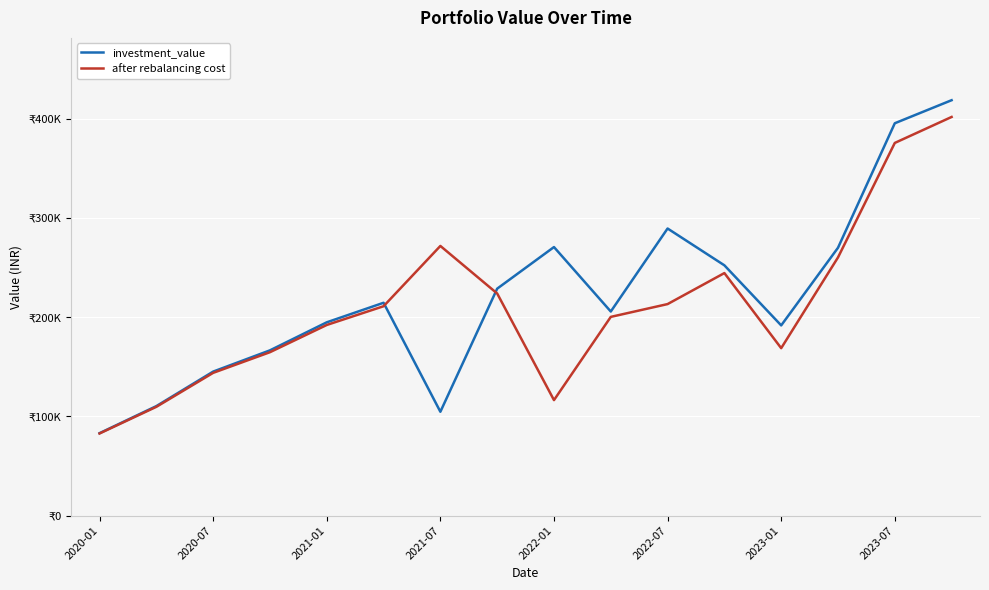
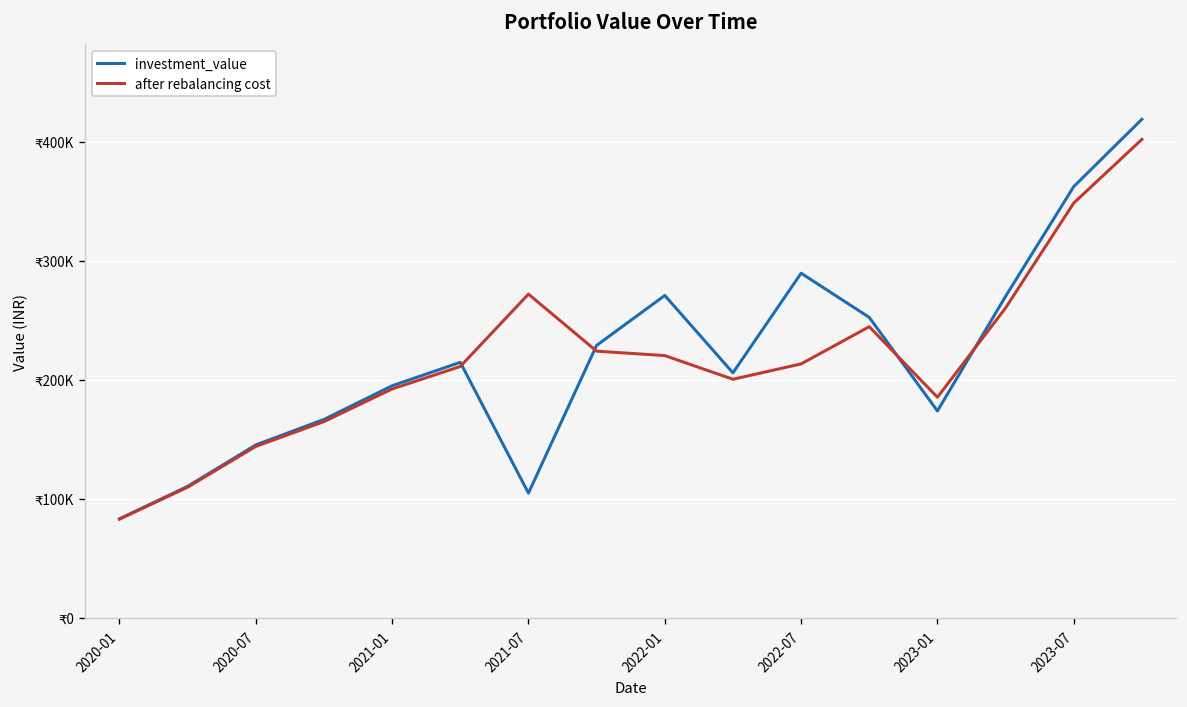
  {
    "investment_value": {
      "2021-01": "₹190000",
      "2021-07": "₹100000",
      "2022-01": "₹270000",
      "2022-07": "₹290000",
-     "2023-01": "₹190000",
-     "2023-07": "₹400000"
+     "2023-01": "₹170000",
+     "2023-07": "₹360000"
    },
    "after rebalancing cost": {
      "2021-01": "₹190000",
      "2021-07": "₹270000",
-     "2022-01": "₹120000",
+     "2022-01": "₹220000",
      "2022-07": "₹210000",
-     "2023-01": "₹170000",
-     "2023-07": "₹380000"
+     "2023-01": "₹190000",
+     "2023-07": "₹350000"
    }
  }
